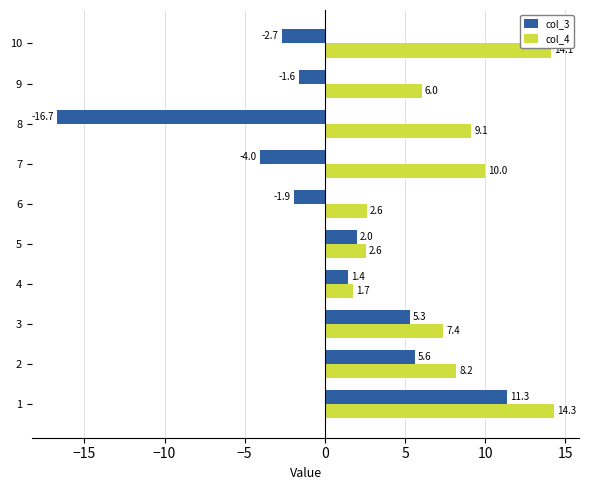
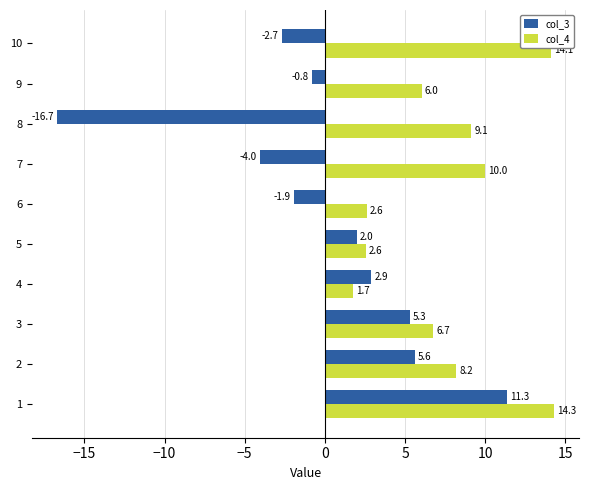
  {
    "col_3": {
      "10": -2.7,
-     "9": -1.6,
+     "9": -0.8,
      "8": -16.7,
      "7": -4.0,
      "6": -1.9,
      "5": 2.0,
-     "4": 1.4,
+     "4": 2.9,
      "3": 5.3,
      "2": 5.6,
      "1": 11.3
    },
    "col_4": {
      "9": 6.0,
      "8": 9.1,
      "7": 10.0,
      "6": 2.6,
      "5": 2.6,
      "4": 1.7,
-     "3": 7.4,
+     "3": 6.7,
      "2": 8.2,
      "1": 14.3
    }
  }
